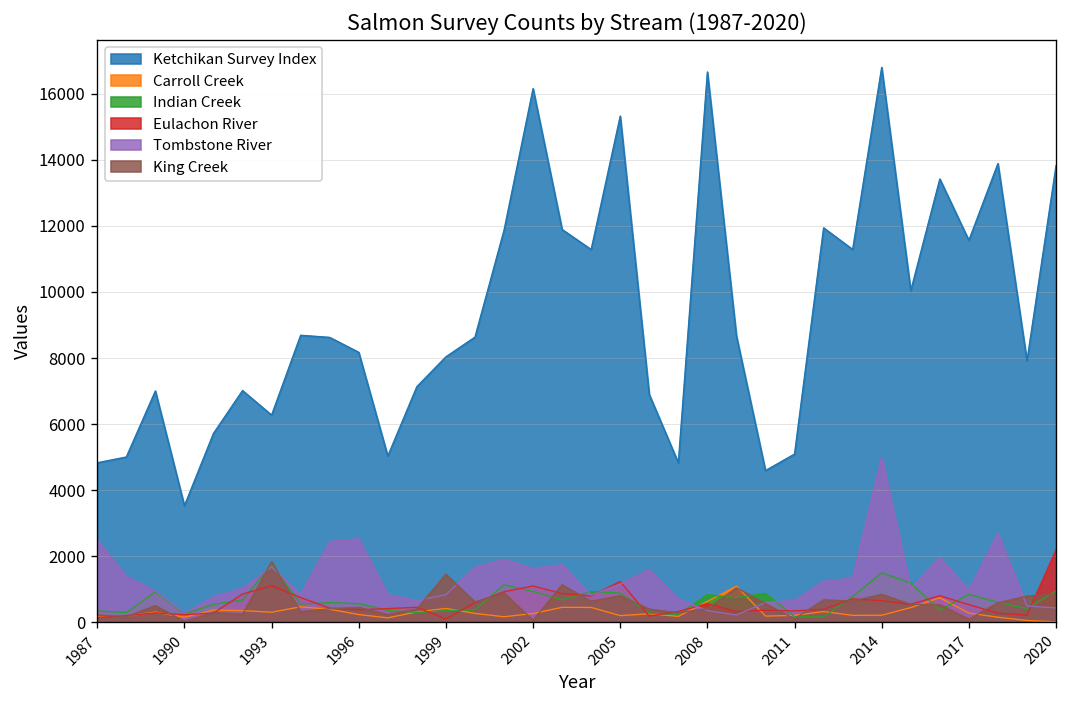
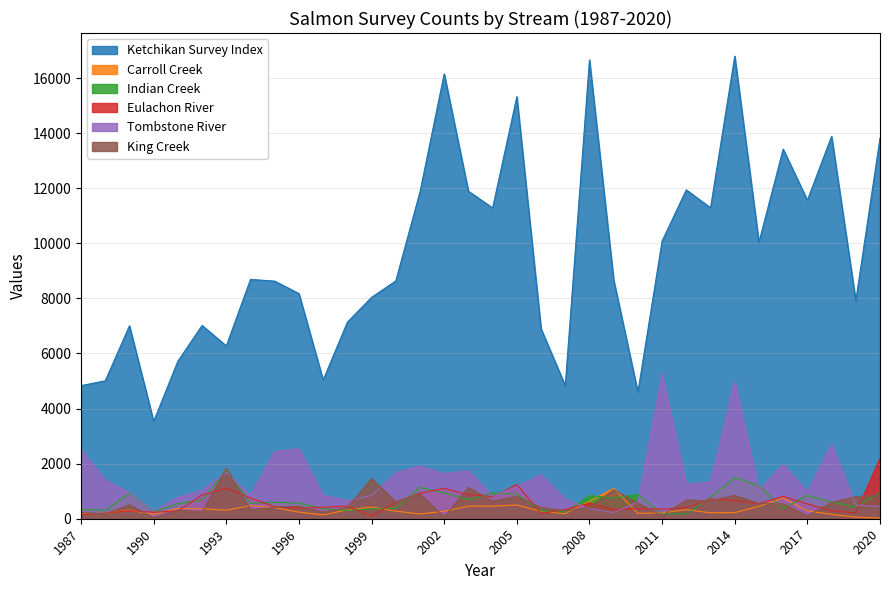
  {
    "Ketchikan Survey Index": {
      "1987": 4800,
      "1990": 3500,
      "1993": 6300,
      "1996": 8200,
      "1999": 8000,
      "2002": 16200,
      "2005": 15300,
      "2008": 16700,
-     "2011": 5100,
+     "2011": 10100,
      "2014": 16800,
      "2017": 11600,
      "2020": 13800
    },
    "Carroll Creek": {
      "1993": 300,
      "1996": 200,
      "2002": 300,
-     "2005": 200,
+     "2005": 500,
      "2014": 200,
      "2017": 300,
      "2020": 0
    },
    "Indian Creek": {
      "1987": 400,
      "1996": 600,
      "2002": 900,
      "2008": 800,
      "2014": 1500,
      "2017": 900,
      "2020": 1000
    },
    "Eulachon River": {
      "1993": 1100,
      "1999": 100,
      "2002": 1100,
      "2011": 400,
      "2014": 700,
      "2017": 500,
      "2020": 2200
    },
    "Tombstone River": {
      "1987": 2500,
      "1996": 2500,
      "1999": 800,
      "2002": 1600,
-     "2011": 700,
+     "2011": 5300,
      "2014": 5000,
      "2017": 1000,
      "2020": 400
    },
    "King Creek": {
      "1990": 0,
      "1999": 1500,
      "2002": 100,
      "2014": 900,
      "2017": 100,
      "2020": 900
    }
  }
